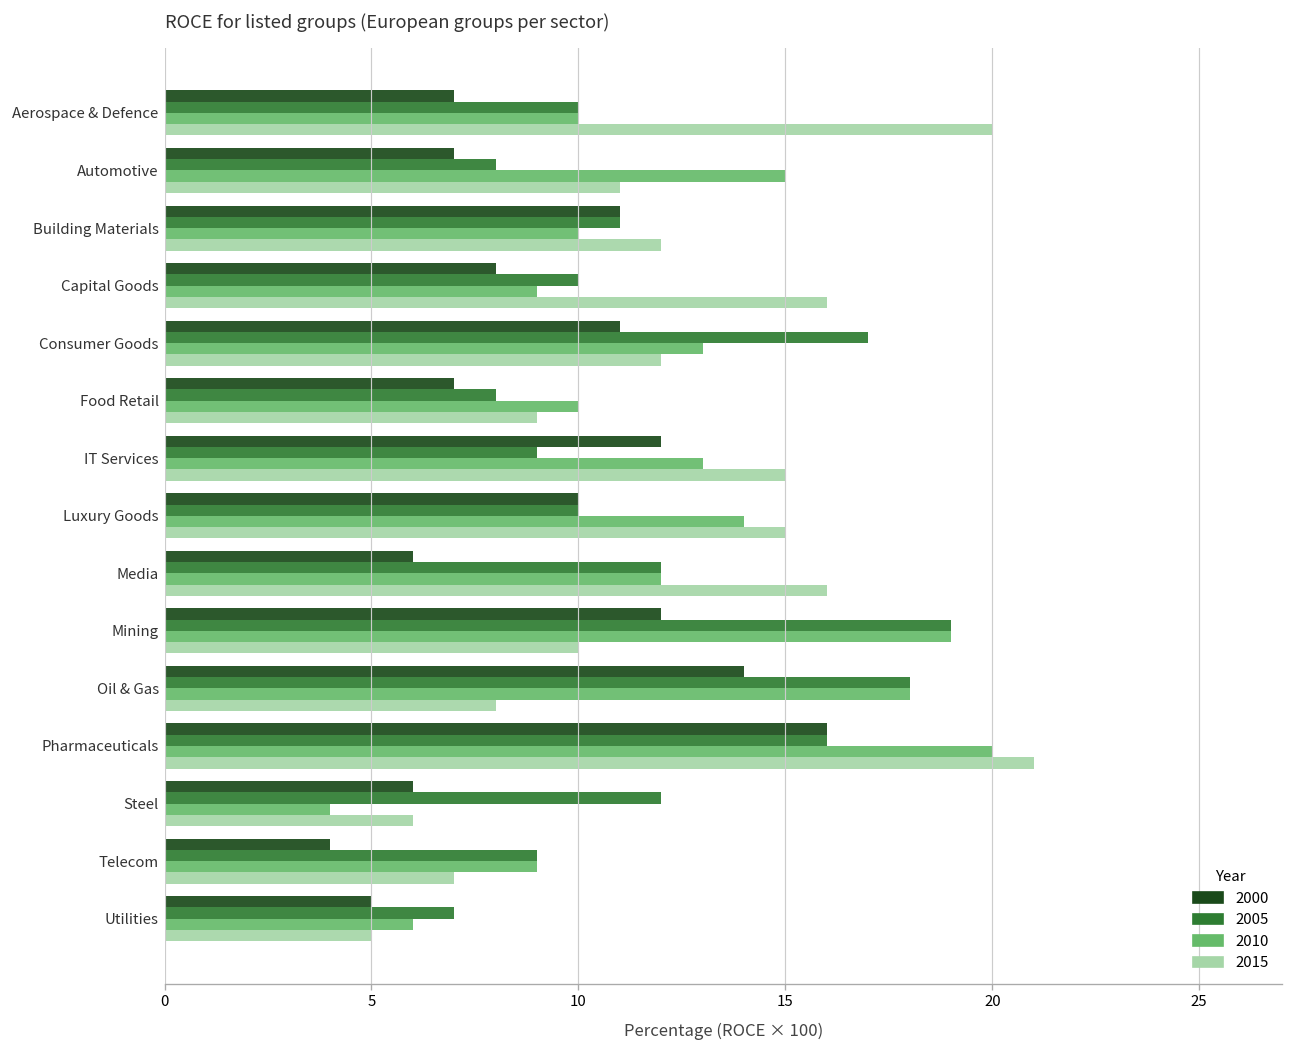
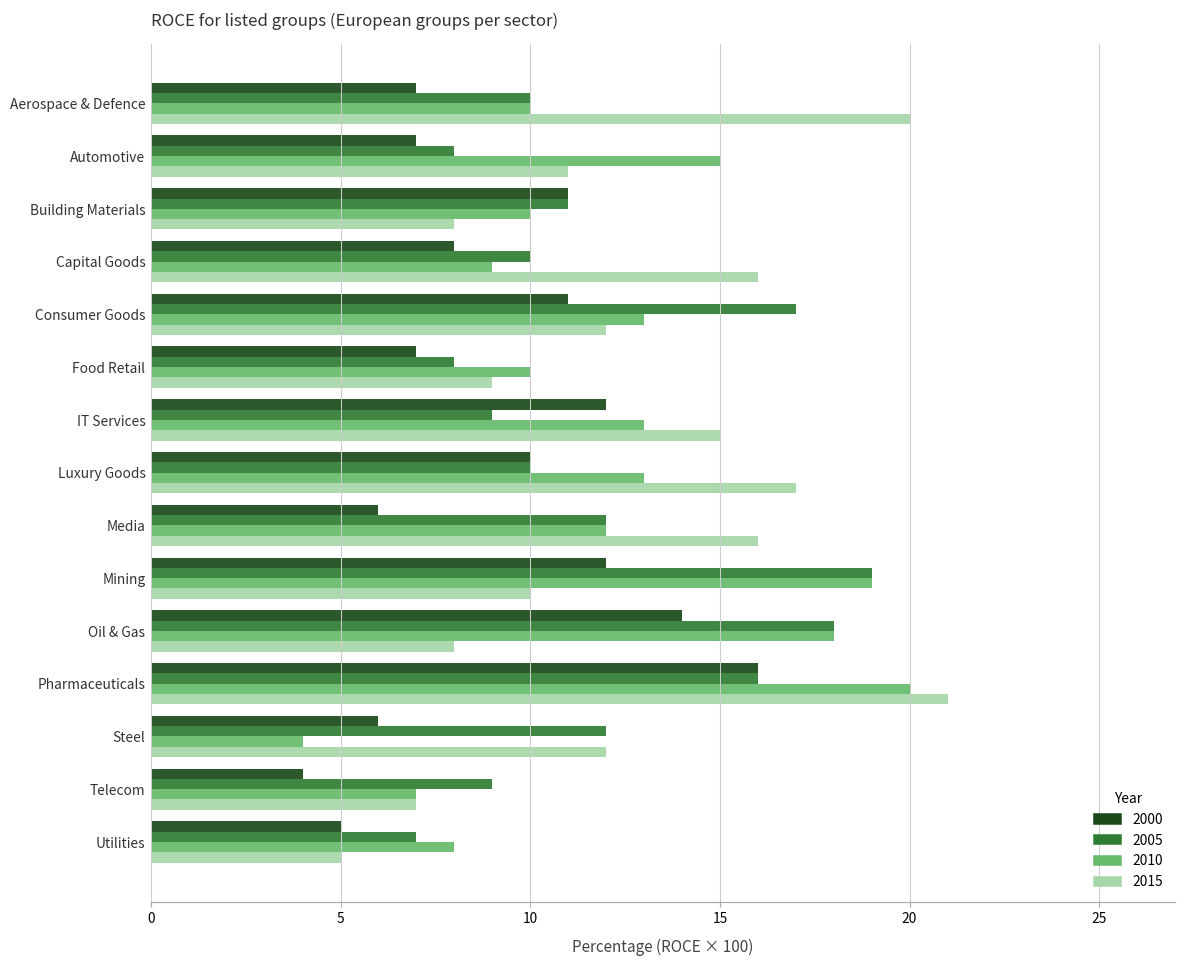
  {
    "2010": {
      "Aerospace & Defence": 10.0,
      "Automotive": 15.0,
      "Building Materials": 10.0,
      "Capital Goods": 9.0,
      "Consumer Goods": 13.0,
      "Food Retail": 10.0,
      "IT Services": 13.0,
-     "Luxury Goods": 14.0,
+     "Luxury Goods": 13.0,
      "Media": 12.0,
      "Mining": 19.0,
      "Oil & Gas": 18.0,
      "Pharmaceuticals": 20.0,
      "Steel": 4.0,
-     "Telecom": 9.0,
-     "Utilities": 6.0
+     "Telecom": 7.0,
+     "Utilities": 8.0
    },
    "2015": {
      "Aerospace & Defence": 20.0,
      "Automotive": 11.0,
-     "Building Materials": 12.0,
+     "Building Materials": 8.0,
      "Capital Goods": 16.0,
      "Consumer Goods": 12.0,
      "Food Retail": 9.0,
      "IT Services": 15.0,
-     "Luxury Goods": 15.0,
+     "Luxury Goods": 17.0,
      "Media": 16.0,
      "Mining": 10.0,
      "Oil & Gas": 8.0,
      "Pharmaceuticals": 21.0,
-     "Steel": 6.0,
+     "Steel": 12.0,
      "Telecom": 7.0,
      "Utilities": 5.0
    }
  }
